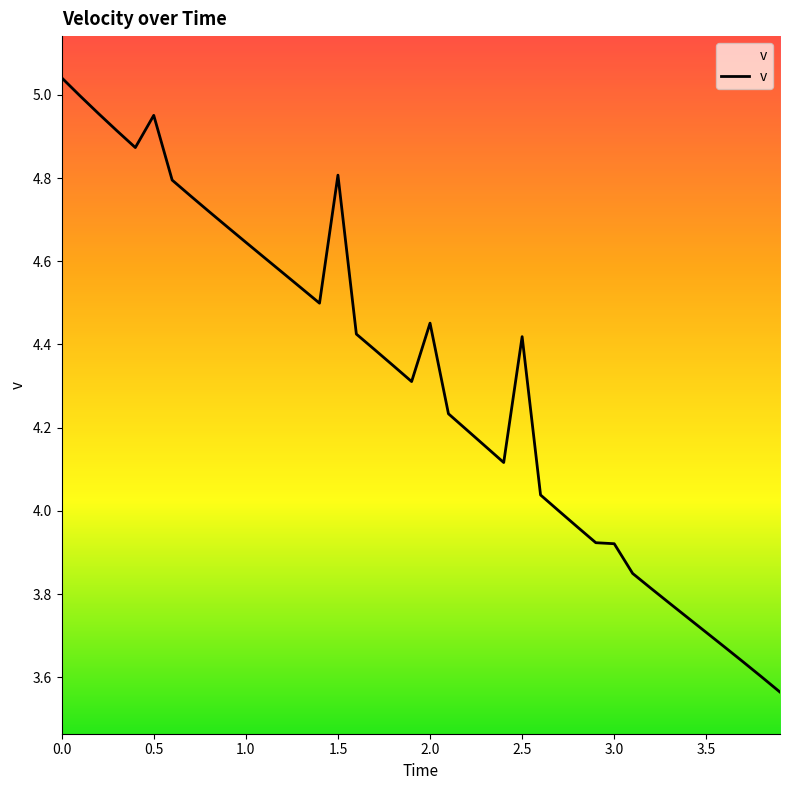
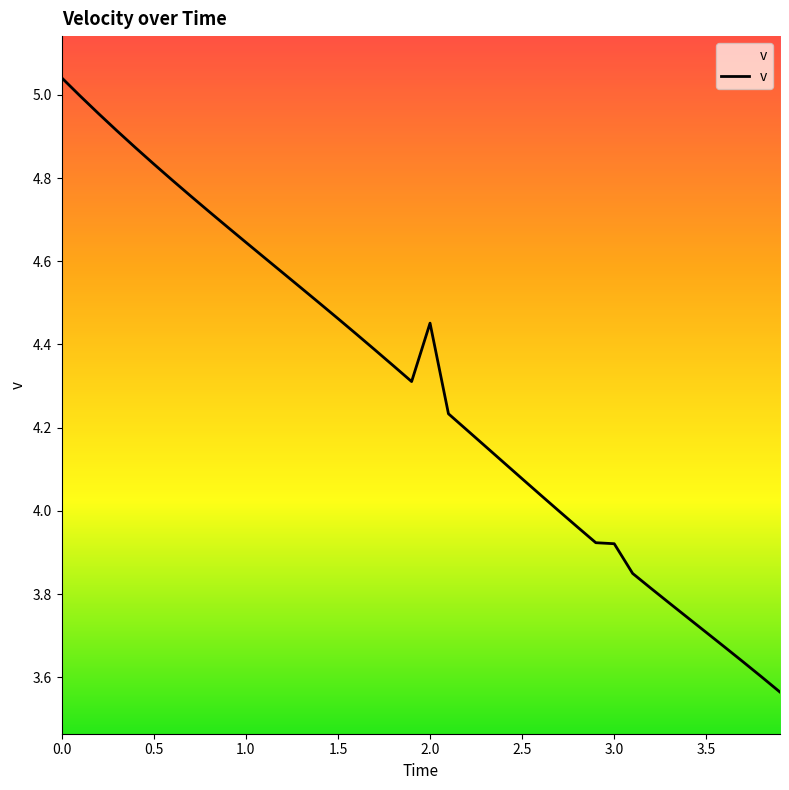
  {
    "0.0": 5.04,
-   "0.5": 4.95,
+   "0.5": 4.83,
    "1.0": 4.65,
-   "1.5": 4.81,
+   "1.5": 4.46,
    "2.0": 4.45,
-   "2.5": 4.42,
+   "2.5": 4.08,
    "3.0": 3.92,
    "3.5": 3.71
  }
